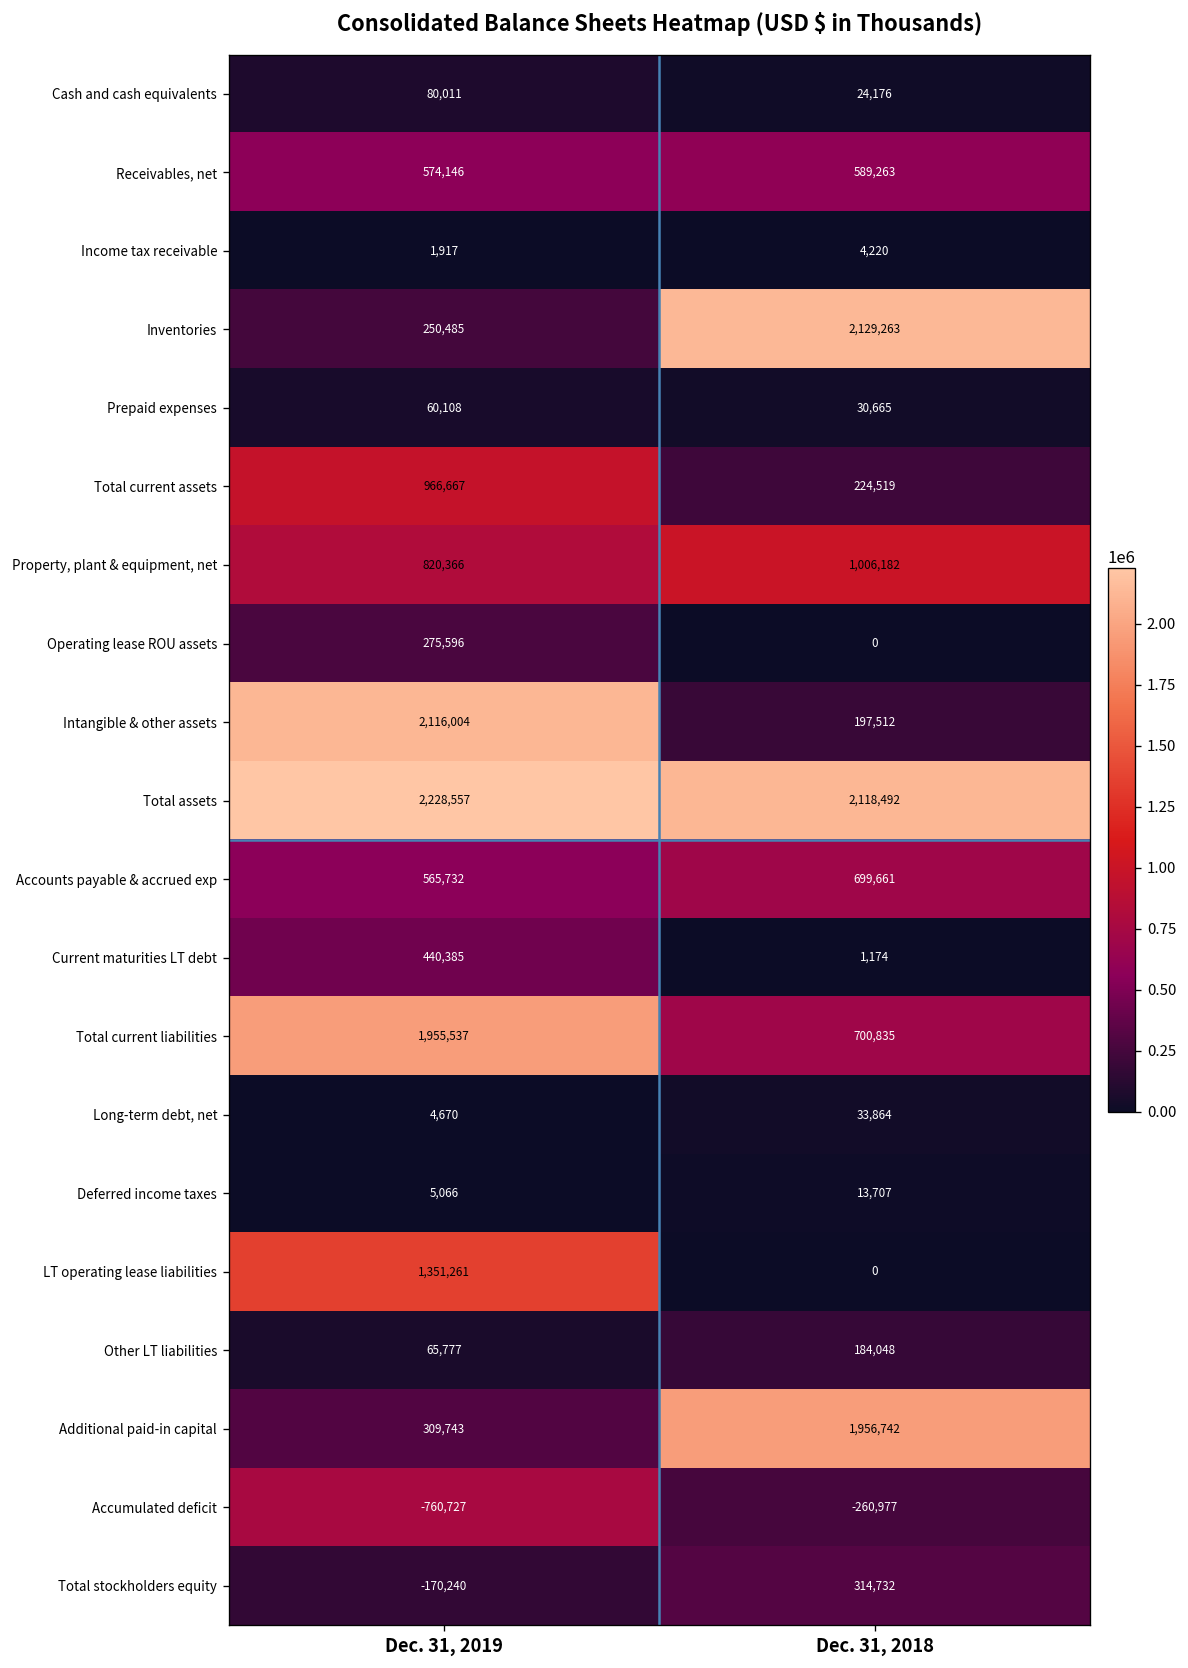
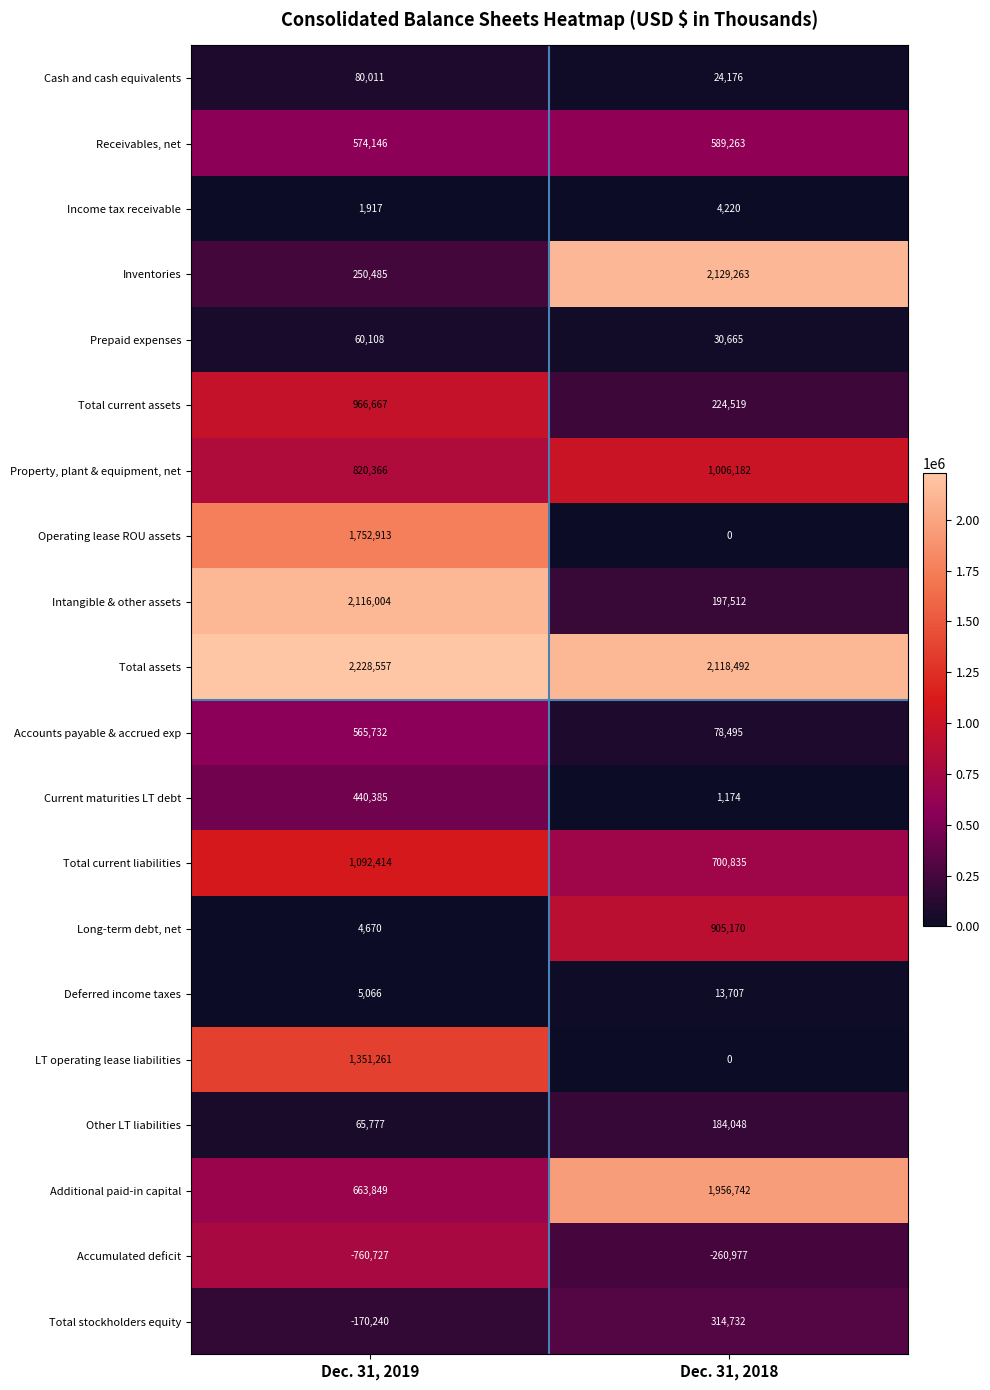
  {
    "Cash and cash equivalents": {
      "Dec. 31, 2019": "80,011",
      "Dec. 31, 2018": "24,176"
    },
    "Receivables, net": {
      "Dec. 31, 2019": "574,146",
      "Dec. 31, 2018": "589,263"
    },
    "Income tax receivable": {
      "Dec. 31, 2019": "1,917",
      "Dec. 31, 2018": "4,220"
    },
    "Inventories": {
      "Dec. 31, 2019": "250,485",
      "Dec. 31, 2018": "2,129,263"
    },
    "Prepaid expenses": {
      "Dec. 31, 2019": "60,108",
      "Dec. 31, 2018": "30,665"
    },
    "Total current assets": {
      "Dec. 31, 2019": "966,667",
      "Dec. 31, 2018": "224,519"
    },
    "Property, plant & equipment, net": {
      "Dec. 31, 2019": "820,366",
      "Dec. 31, 2018": "1,006,182"
    },
    "Operating lease ROU assets": {
-     "Dec. 31, 2019": "275,596",
+     "Dec. 31, 2019": "1,752,913",
      "Dec. 31, 2018": "0"
    },
    "Intangible & other assets": {
      "Dec. 31, 2019": "2,116,004",
      "Dec. 31, 2018": "197,512"
    },
    "Total assets": {
      "Dec. 31, 2019": "2,228,557",
      "Dec. 31, 2018": "2,118,492"
    },
    "Accounts payable & accrued exp": {
      "Dec. 31, 2019": "565,732",
-     "Dec. 31, 2018": "699,661"
+     "Dec. 31, 2018": "78,495"
    },
    "Current maturities LT debt": {
      "Dec. 31, 2019": "440,385",
      "Dec. 31, 2018": "1,174"
    },
    "Total current liabilities": {
-     "Dec. 31, 2019": "1,955,537",
+     "Dec. 31, 2019": "1,092,414",
      "Dec. 31, 2018": "700,835"
    },
    "Long-term debt, net": {
      "Dec. 31, 2019": "4,670",
-     "Dec. 31, 2018": "33,864"
+     "Dec. 31, 2018": "905,170"
    },
    "Deferred income taxes": {
      "Dec. 31, 2019": "5,066",
      "Dec. 31, 2018": "13,707"
    },
    "LT operating lease liabilities": {
      "Dec. 31, 2019": "1,351,261",
      "Dec. 31, 2018": "0"
    },
    "Other LT liabilities": {
      "Dec. 31, 2019": "65,777",
      "Dec. 31, 2018": "184,048"
    },
    "Additional paid-in capital": {
-     "Dec. 31, 2019": "309,743",
+     "Dec. 31, 2019": "663,849",
      "Dec. 31, 2018": "1,956,742"
    },
    "Accumulated deficit": {
      "Dec. 31, 2019": "-760,727",
      "Dec. 31, 2018": "-260,977"
    },
    "Total stockholders equity": {
      "Dec. 31, 2019": "-170,240",
      "Dec. 31, 2018": "314,732"
    }
  }
